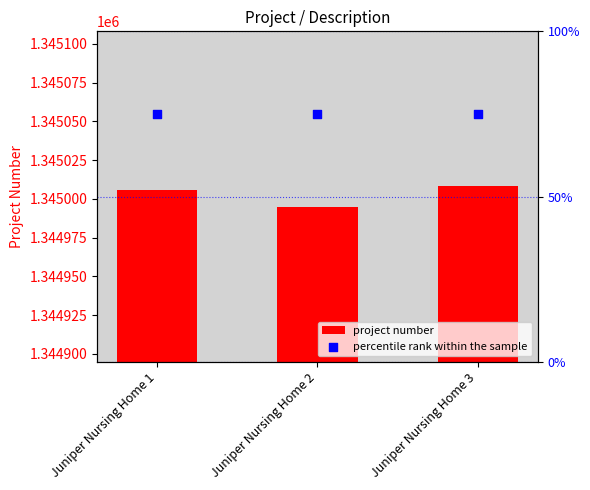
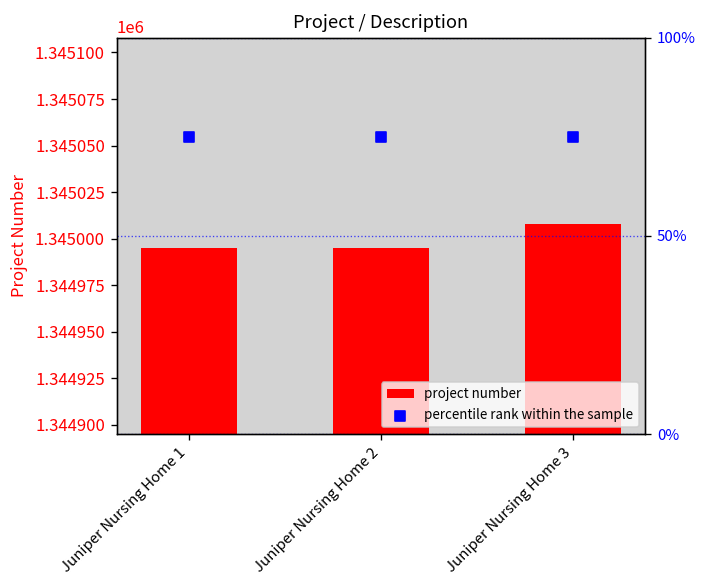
  {
    "project number": {
-     "Juniper Nursing Home 1": 1345006,
+     "Juniper Nursing Home 1": 1344995,
      "Juniper Nursing Home 2": 1344995,
      "Juniper Nursing Home 3": 1345008
    }
  }
